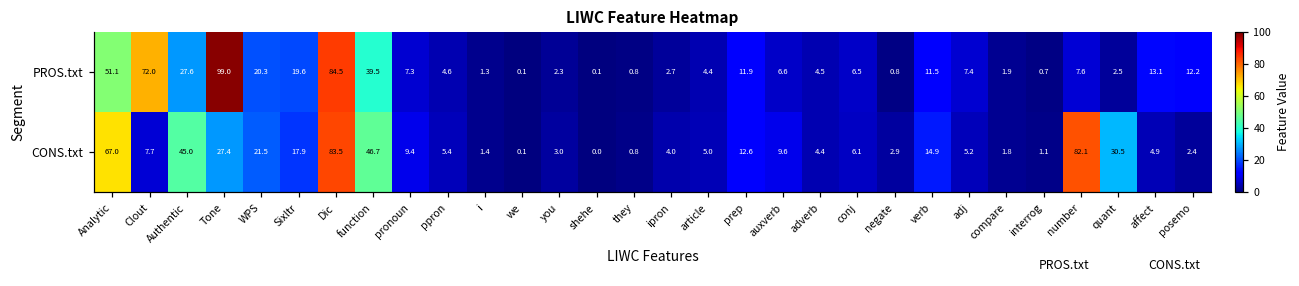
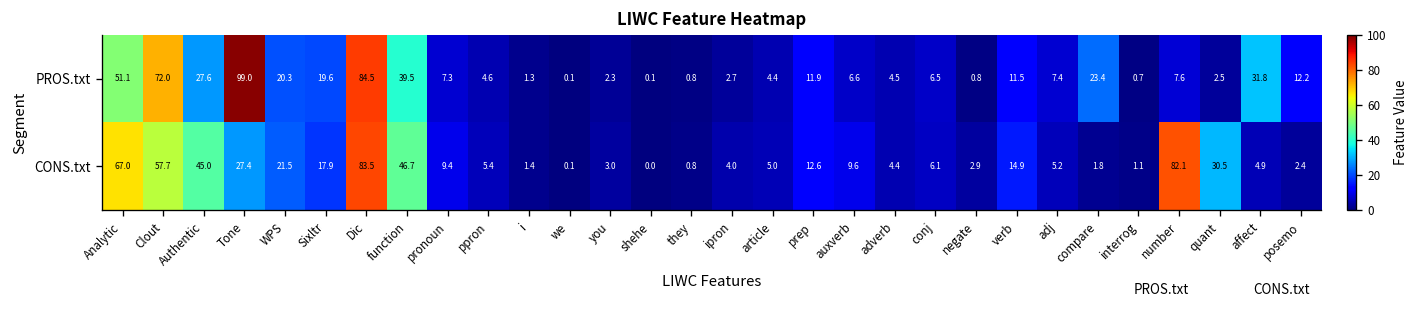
  {
    "PROS.txt": {
      "Analytic": 51.1,
      "Clout": 72.0,
      "Authentic": 27.6,
      "Tone": 99.0,
      "WPS": 20.3,
      "Sixltr": 19.6,
      "Dic": 84.5,
      "function": 39.5,
      "pronoun": 7.3,
      "ppron": 4.6,
      "i": 1.3,
      "we": 0.1,
      "you": 2.3,
      "shehe": 0.1,
      "they": 0.8,
      "ipron": 2.7,
      "article": 4.4,
      "prep": 11.9,
      "auxverb": 6.6,
      "adverb": 4.5,
      "conj": 6.5,
      "negate": 0.8,
      "verb": 11.5,
      "adj": 7.4,
-     "compare": 1.9,
+     "compare": 23.4,
      "interrog": 0.7,
      "number": 7.6,
      "quant": 2.5,
-     "affect": 13.1,
+     "affect": 31.8,
      "posemo": 12.2
    },
    "CONS.txt": {
      "Analytic": 67.0,
-     "Clout": 7.7,
+     "Clout": 57.7,
      "Authentic": 45.0,
      "Tone": 27.4,
      "WPS": 21.5,
      "Sixltr": 17.9,
      "Dic": 83.5,
      "function": 46.7,
      "pronoun": 9.4,
      "ppron": 5.4,
      "i": 1.4,
      "we": 0.1,
      "you": 3.0,
      "shehe": 0.0,
      "they": 0.8,
      "ipron": 4.0,
      "article": 5.0,
      "prep": 12.6,
      "auxverb": 9.6,
      "adverb": 4.4,
      "conj": 6.1,
      "negate": 2.9,
      "verb": 14.9,
      "adj": 5.2,
      "compare": 1.8,
      "interrog": 1.1,
      "number": 82.1,
      "quant": 30.5,
      "affect": 4.9,
      "posemo": 2.4
    }
  }
